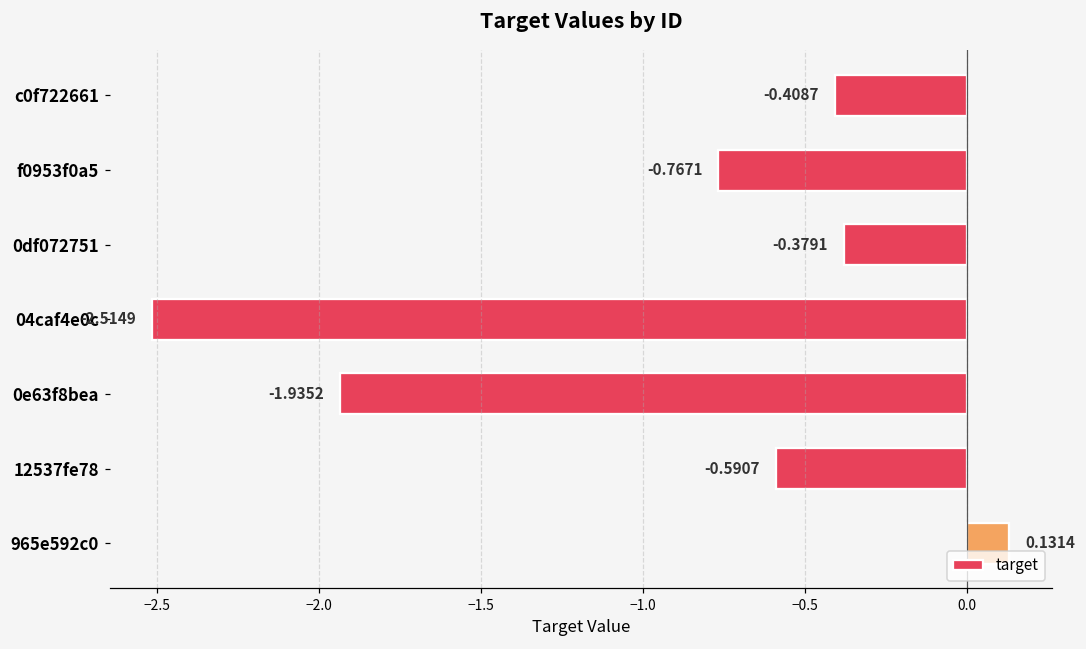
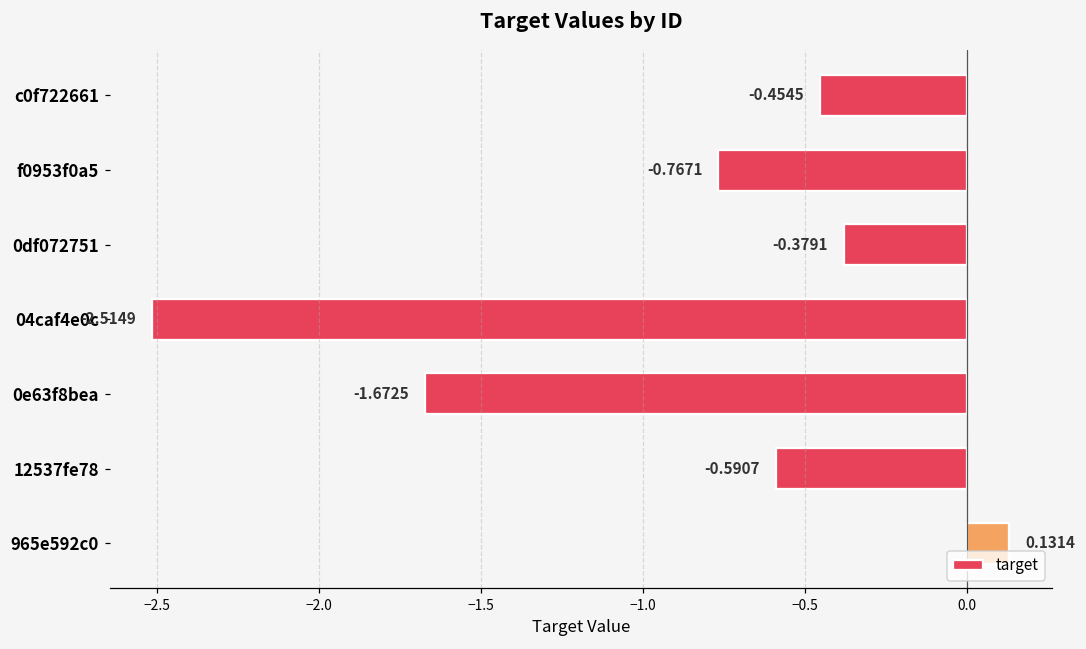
  {
-   "c0f722661": -0.4087,
+   "c0f722661": -0.4545,
    "f0953f0a5": -0.7671,
    "0df072751": -0.3791,
    "04caf4e0c": -2.5149,
-   "0e63f8bea": -1.9352,
+   "0e63f8bea": -1.6725,
    "12537fe78": -0.5907,
    "965e592c0": 0.1314
  }
